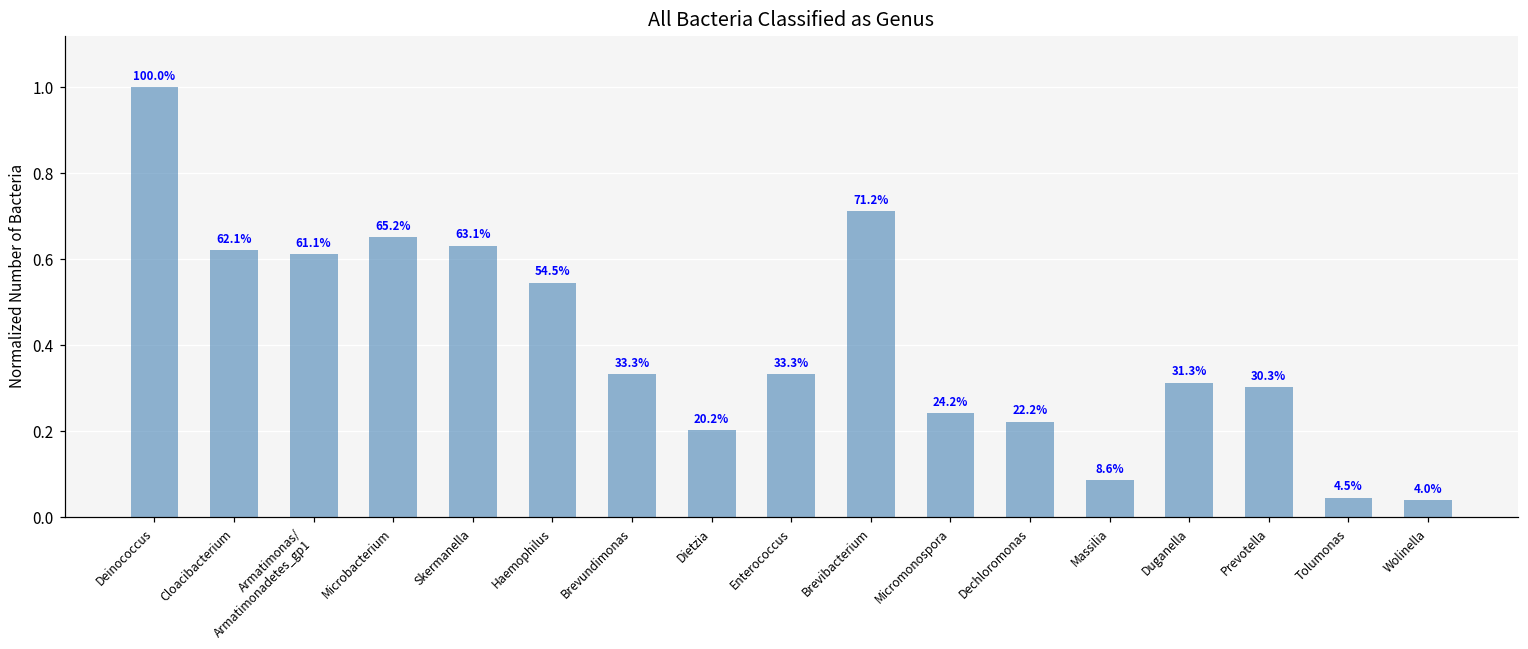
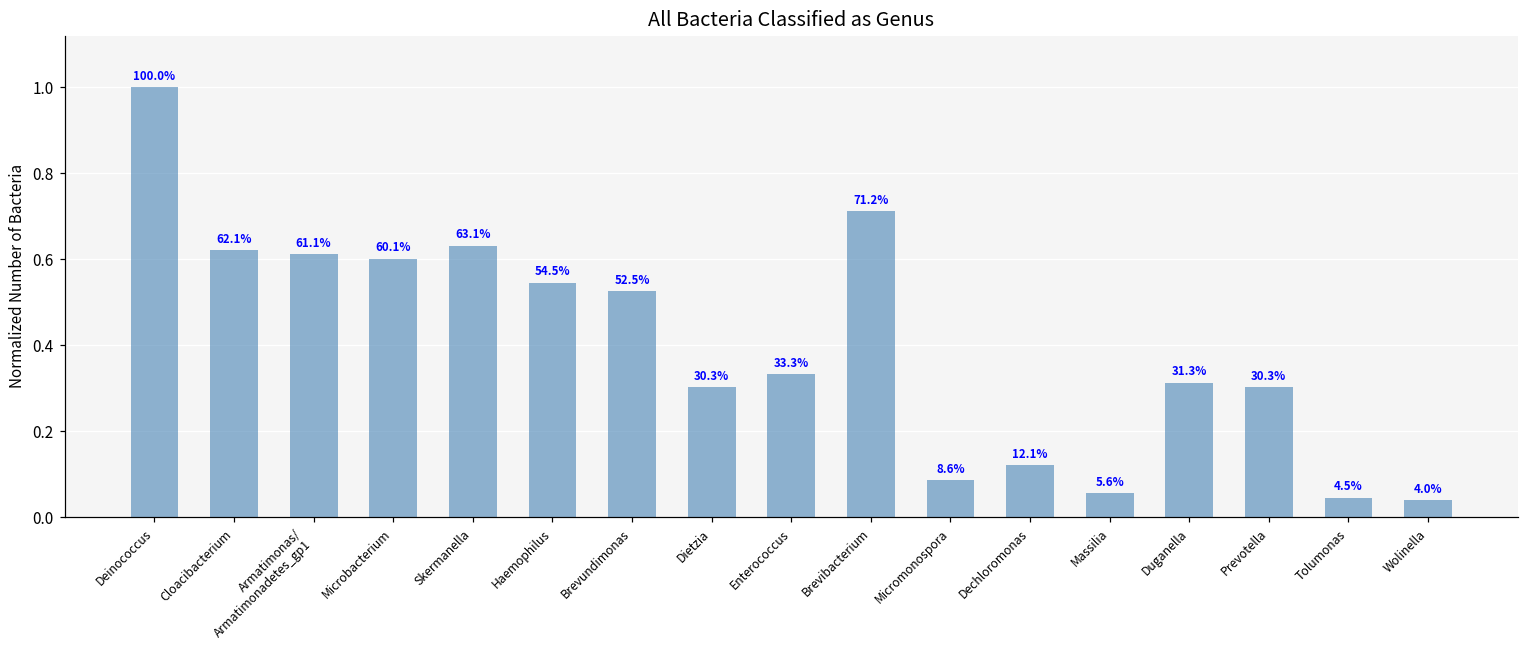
  {
    "Deinococcus": "100.0%",
    "Cloacibacterium": "62.1%",
    "Armatimonas/ Armatimonadetes_gp1": "61.1%",
-   "Microbacterium": "65.2%",
+   "Microbacterium": "60.1%",
    "Skermanella": "63.1%",
    "Haemophilus": "54.5%",
-   "Brevundimonas": "33.3%",
-   "Dietzia": "20.2%",
+   "Brevundimonas": "52.5%",
+   "Dietzia": "30.3%",
    "Enterococcus": "33.3%",
    "Brevibacterium": "71.2%",
-   "Micromonospora": "24.2%",
-   "Dechloromonas": "22.2%",
-   "Massilia": "8.6%",
+   "Micromonospora": "8.6%",
+   "Dechloromonas": "12.1%",
+   "Massilia": "5.6%",
    "Duganella": "31.3%",
    "Prevotella": "30.3%",
    "Tolumonas": "4.5%",
    "Wolinella": "4.0%"
  }
